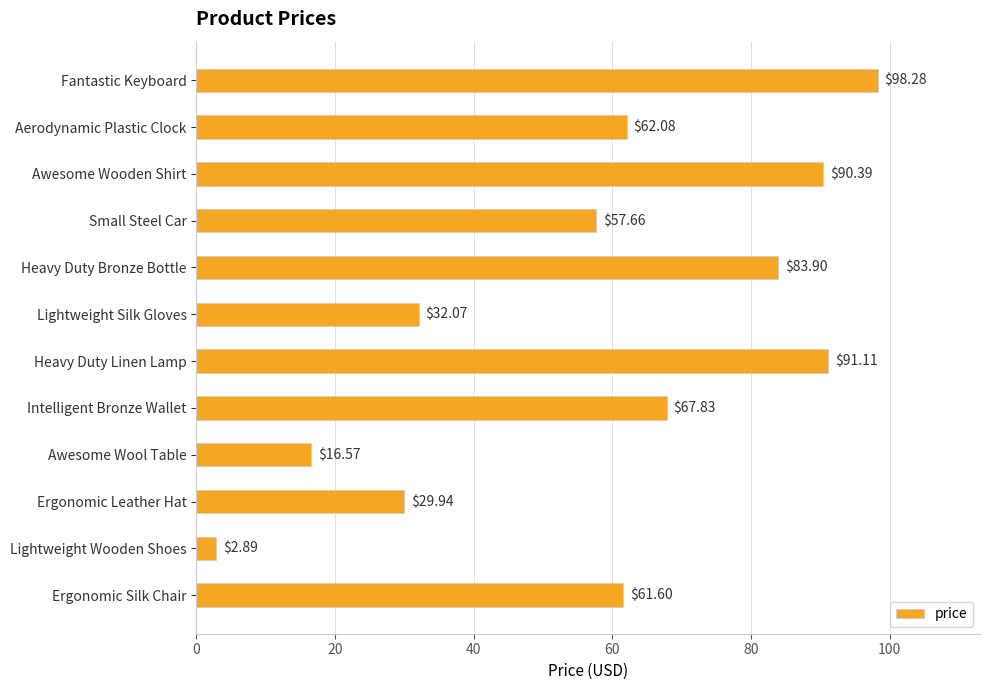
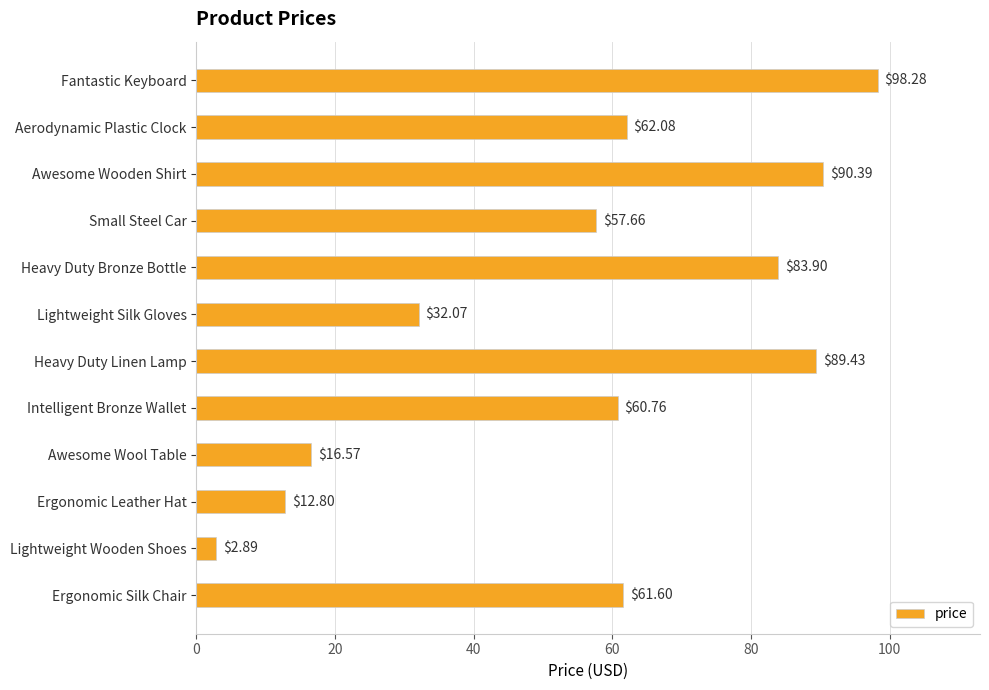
  {
    "Fantastic Keyboard": "$98.28",
    "Aerodynamic Plastic Clock": "$62.08",
    "Awesome Wooden Shirt": "$90.39",
    "Small Steel Car": "$57.66",
    "Heavy Duty Bronze Bottle": "$83.90",
    "Lightweight Silk Gloves": "$32.07",
-   "Heavy Duty Linen Lamp": "$91.11",
-   "Intelligent Bronze Wallet": "$67.83",
+   "Heavy Duty Linen Lamp": "$89.43",
+   "Intelligent Bronze Wallet": "$60.76",
    "Awesome Wool Table": "$16.57",
-   "Ergonomic Leather Hat": "$29.94",
+   "Ergonomic Leather Hat": "$12.80",
    "Lightweight Wooden Shoes": "$2.89",
    "Ergonomic Silk Chair": "$61.60"
  }
